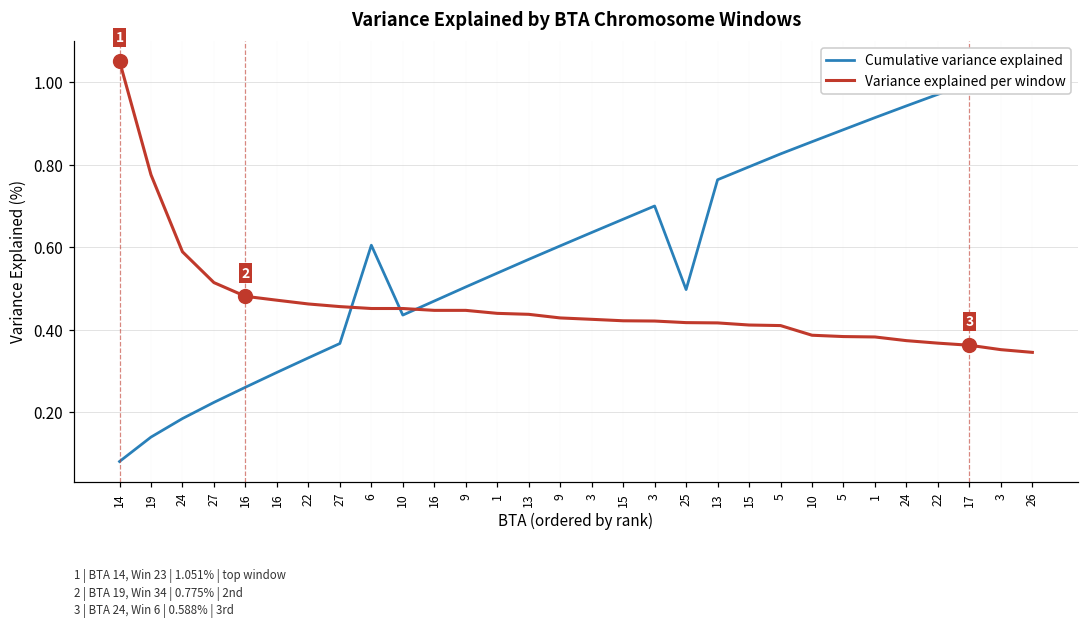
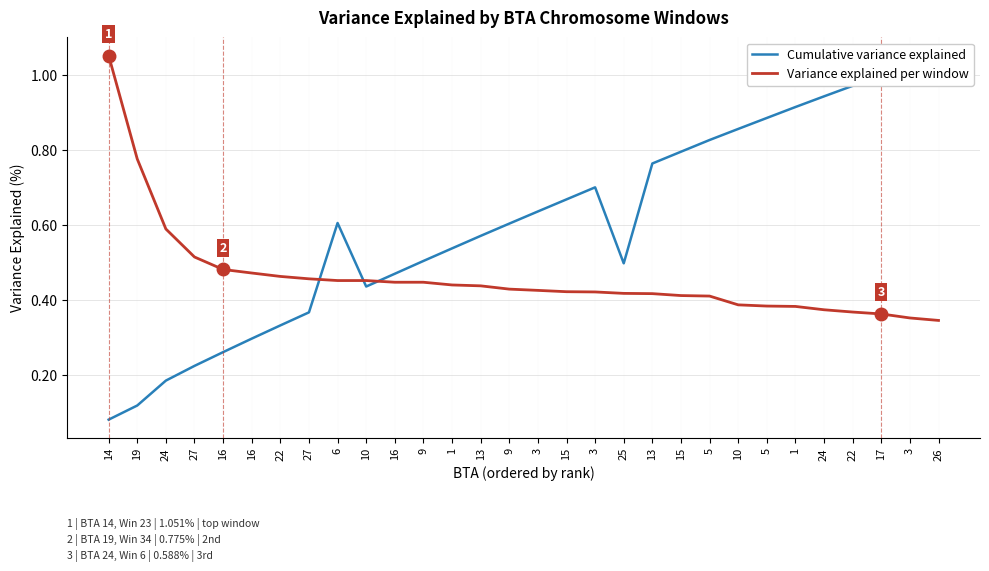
  {
    "Cumulative variance explained": {
      "14": 0.08,
-     "19": 0.14,
+     "19": 0.12,
      "6": 0.60,
      "25": 0.50
    }
  }
